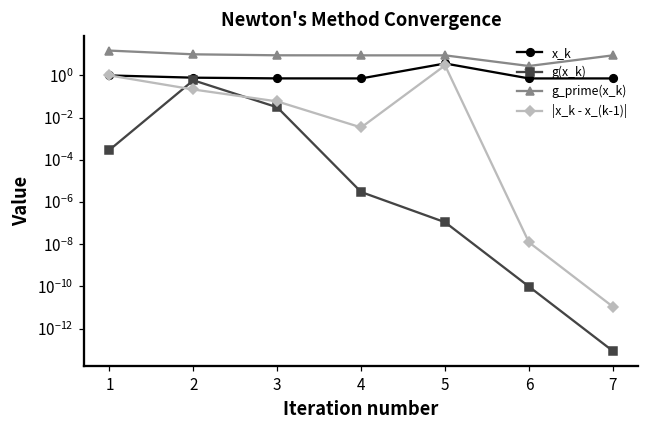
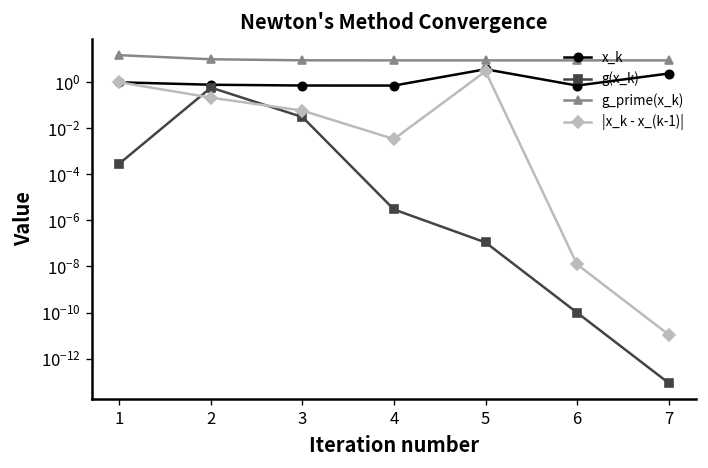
  {
    "x_k": {
      "3": 0.7,
      "4": 0.7,
      "6": 0.7,
-     "7": 0.7
+     "7": 2
    },
    "g(x_k)": {
      "1": 0.0003,
      "3": 0.03,
      "4": 0.000003,
      "5": 0.0000001,
      "6": 0.0000000001,
      "7": 0.000000000000
    },
    "g_prime(x_k)": {
      "1": 20,
      "2": 10,
      "3": 10,
      "4": 10,
      "5": 10,
-     "6": 3,
+     "6": 10,
      "7": 10
    },
    "|x_k - x_(k-1)|": {
      "2": 0.2,
      "3": 0.06,
      "4": 0.003,
      "6": 0.00000001,
      "7": 0.00000000001
    }
  }
